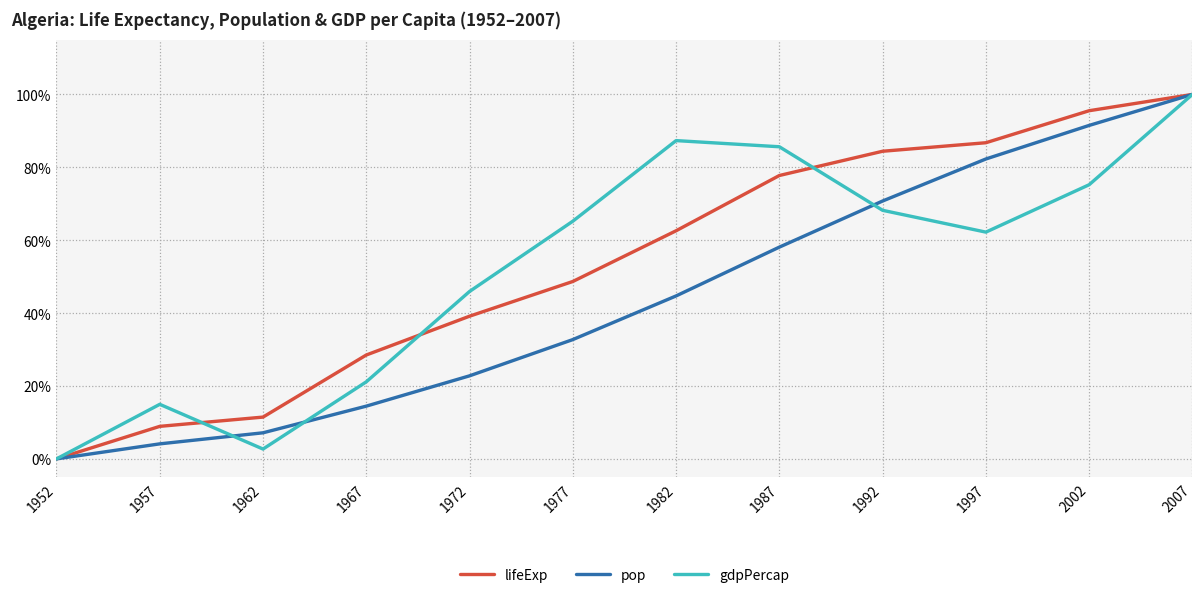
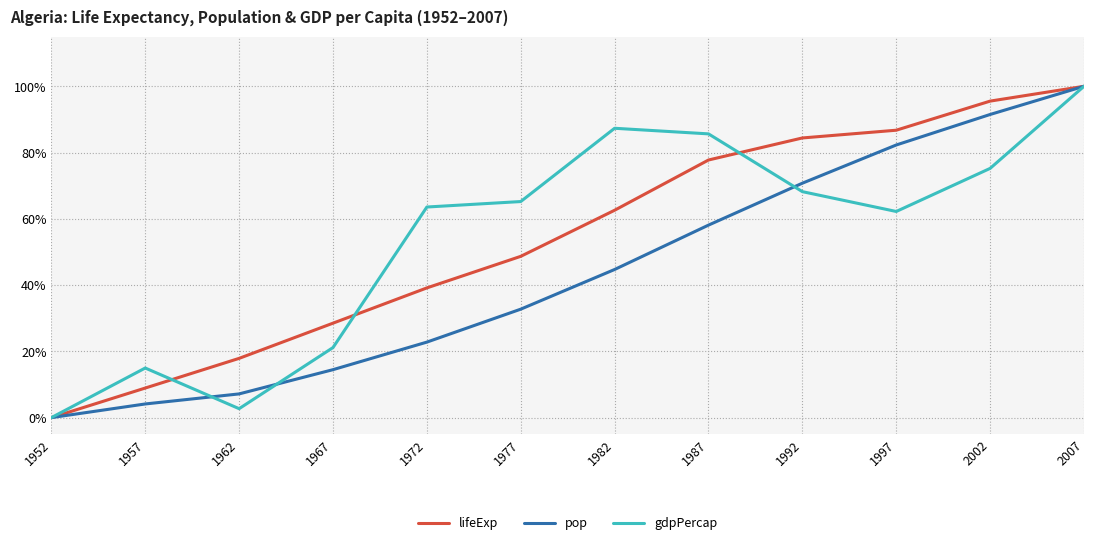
  {
    "lifeExp": {
      "1957": "9%",
-     "1962": "11%",
+     "1962": "18%",
      "1967": "29%",
      "1972": "39%",
      "1977": "49%",
      "1982": "63%",
      "1987": "78%",
      "1992": "84%",
      "1997": "87%",
      "2002": "96%"
    },
    "pop": {
      "1957": "4%",
      "1962": "7%",
      "1967": "14%",
      "1972": "23%",
      "1977": "33%",
      "1982": "45%",
      "1987": "58%",
      "1992": "71%",
      "1997": "82%",
      "2002": "91%"
    },
    "gdpPercap": {
      "1957": "15%",
      "1962": "3%",
      "1967": "21%",
-     "1972": "46%",
+     "1972": "64%",
      "1977": "65%",
      "1982": "87%",
      "1987": "86%",
      "1992": "68%",
      "1997": "62%",
      "2002": "75%"
    }
  }
